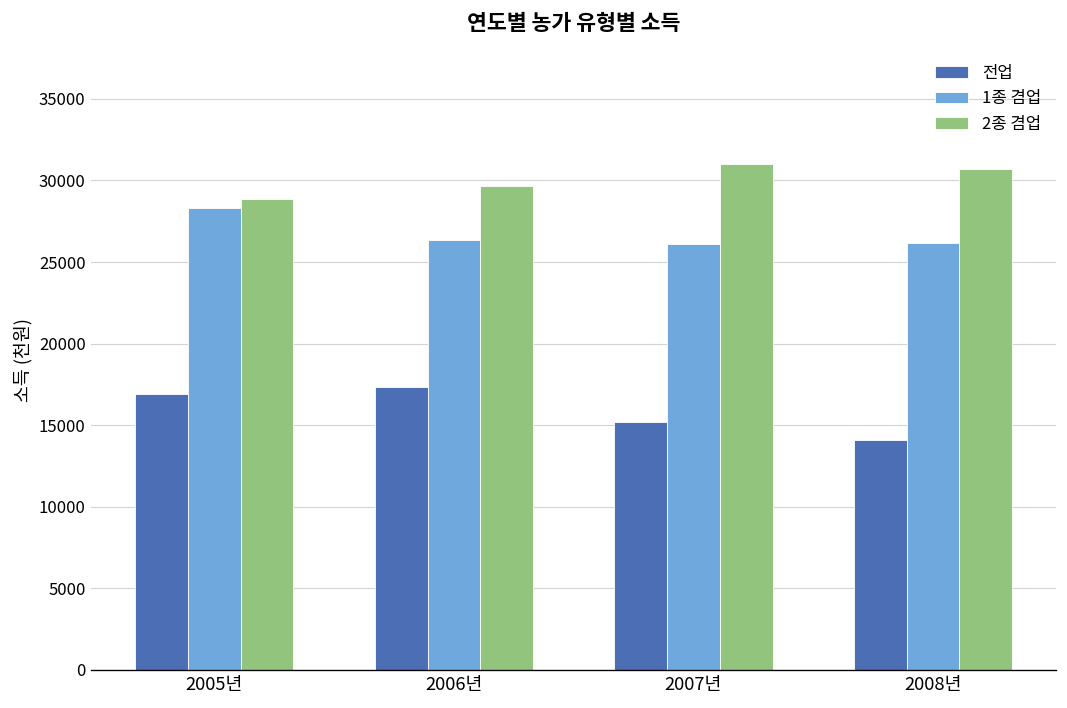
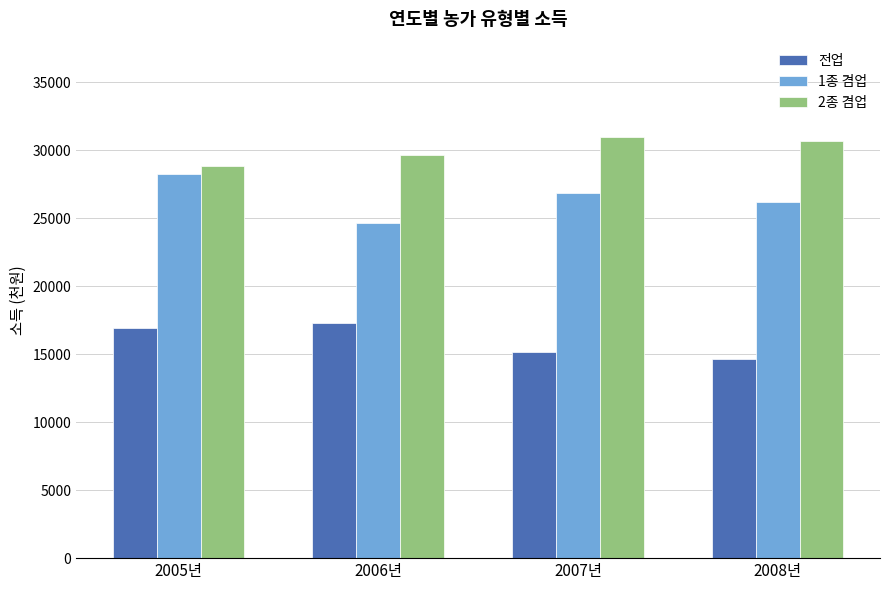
  {
    "전업": {
      "2005년": 16900,
      "2006년": 17300,
      "2007년": 15200,
-     "2008년": 14100
+     "2008년": 14700
    },
    "1종 겸업": {
      "2005년": 28300,
-     "2006년": 26300,
-     "2007년": 26100,
+     "2006년": 24700,
+     "2007년": 26900,
      "2008년": 26200
    },
    "2종 겸업": {
      "2005년": 28900,
      "2006년": 29700,
      "2007년": 31000,
      "2008년": 30700
    }
  }
